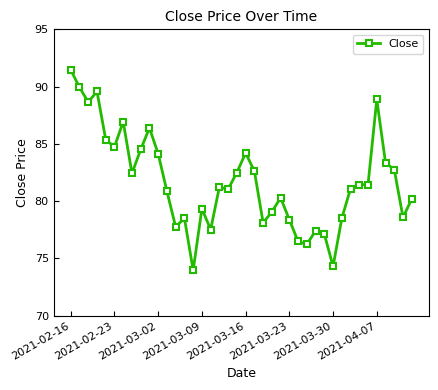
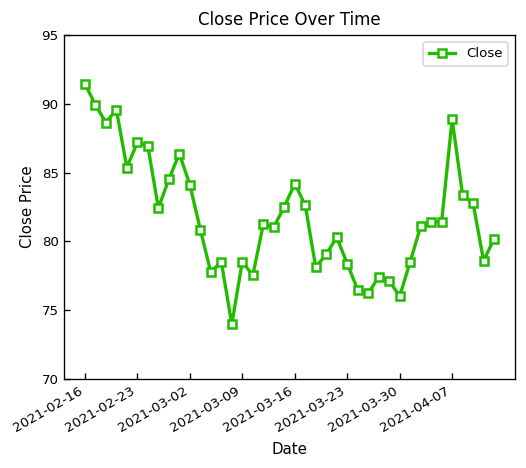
  {
    "2021-02-16": 91.5,
-   "2021-02-23": 84.7,
+   "2021-02-23": 87.2,
    "2021-03-02": 84.1,
-   "2021-03-09": 79.3,
+   "2021-03-09": 78.5,
    "2021-03-16": 84.2,
    "2021-03-23": 78.4,
-   "2021-03-30": 74.3,
+   "2021-03-30": 76.0,
    "2021-04-07": 88.9
  }
